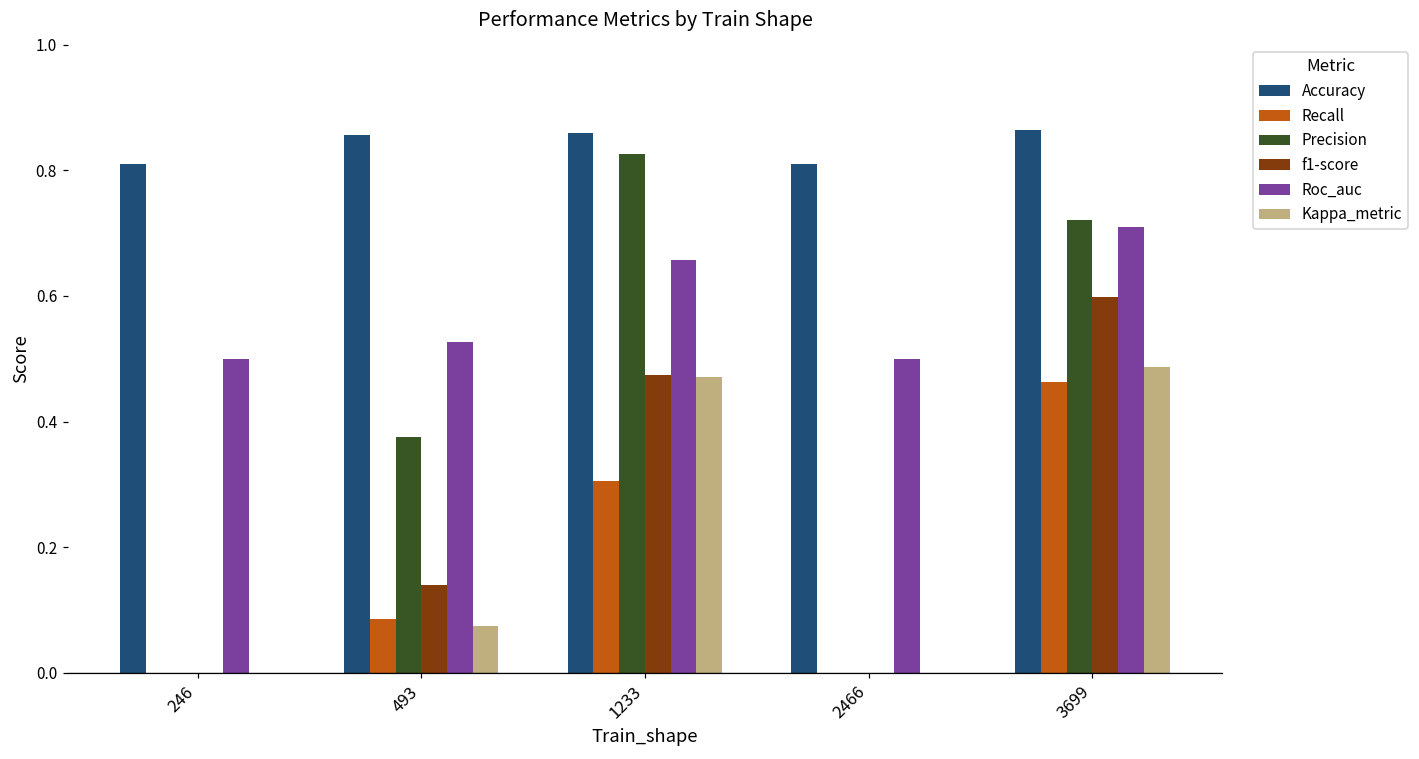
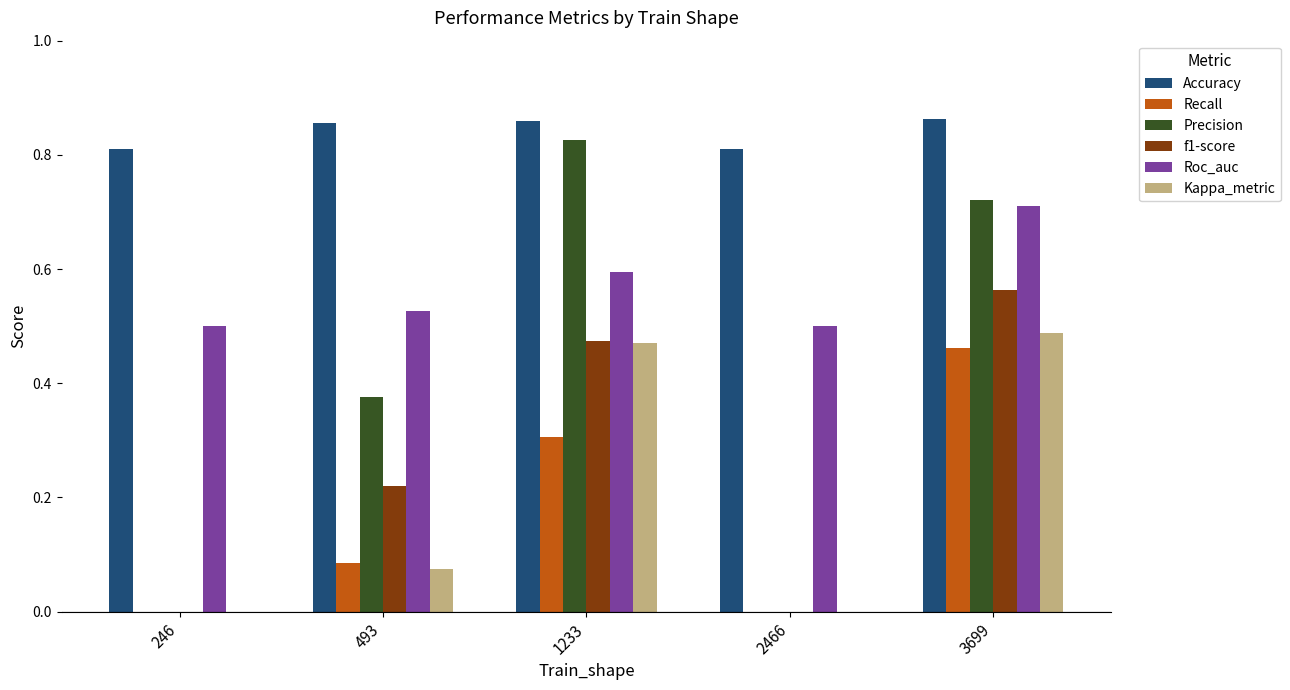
  {
    "Accuracy": {
      "246": 0.81,
      "493": 0.86,
      "1233": 0.86,
      "2466": 0.81,
      "3699": 0.86
    },
    "Recall": {
      "246": 0.00,
      "493": 0.09,
      "1233": 0.31,
      "2466": 0.00,
      "3699": 0.46
    },
    "Precision": {
      "246": 0.00,
      "493": 0.38,
      "1233": 0.83,
      "2466": 0.00,
      "3699": 0.72
    },
    "f1-score": {
      "246": 0.00,
-     "493": 0.14,
+     "493": 0.22,
      "1233": 0.47,
      "2466": 0.00,
-     "3699": 0.60
+     "3699": 0.56
    },
    "Roc_auc": {
      "246": 0.50,
      "493": 0.53,
-     "1233": 0.66,
+     "1233": 0.59,
      "2466": 0.50,
      "3699": 0.71
    },
    "Kappa_metric": {
      "246": 0.00,
      "493": 0.07,
      "1233": 0.47,
      "2466": 0.00,
      "3699": 0.49
    }
  }
